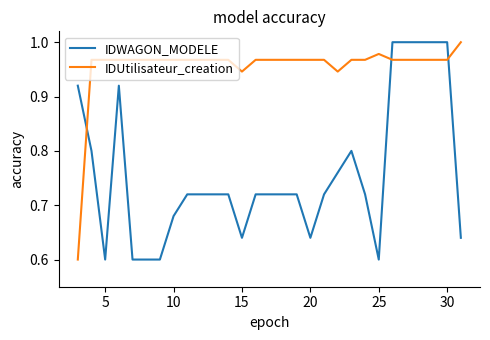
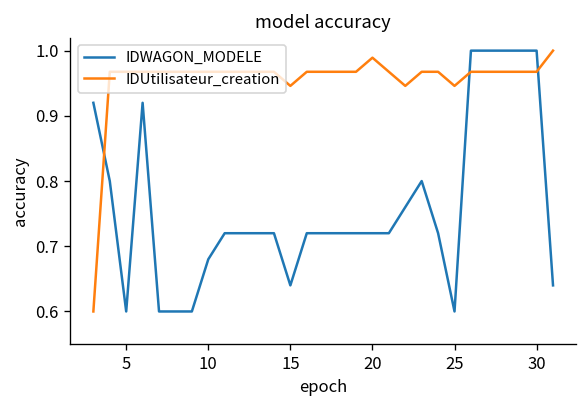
  {
    "IDWAGON_MODELE": {
      "5": 0.60,
      "10": 0.68,
      "15": 0.64,
-     "20": 0.64,
+     "20": 0.72,
      "25": 0.60,
      "30": 1.00
    },
    "IDUtilisateur_creation": {
      "15": 0.95,
-     "20": 0.97,
-     "25": 0.98,
+     "20": 0.99,
+     "25": 0.95,
      "30": 0.97
    }
  }
